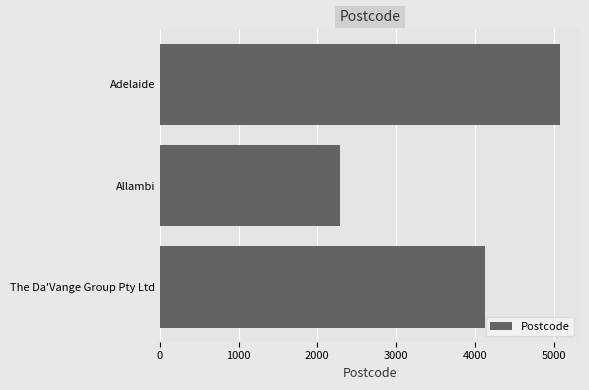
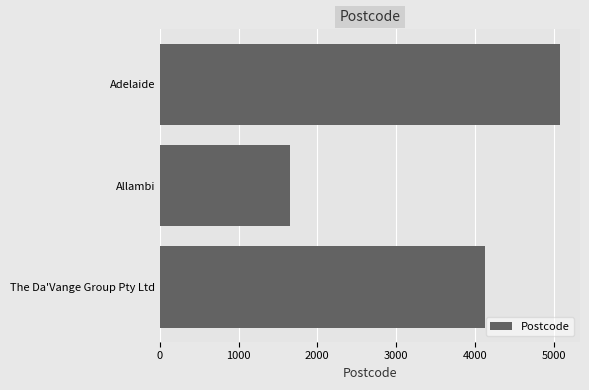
  {
    "Adelaide": 5100,
-   "Allambi": 2300,
+   "Allambi": 1700,
    "The Da'Vange Group Pty Ltd": 4100
  }
